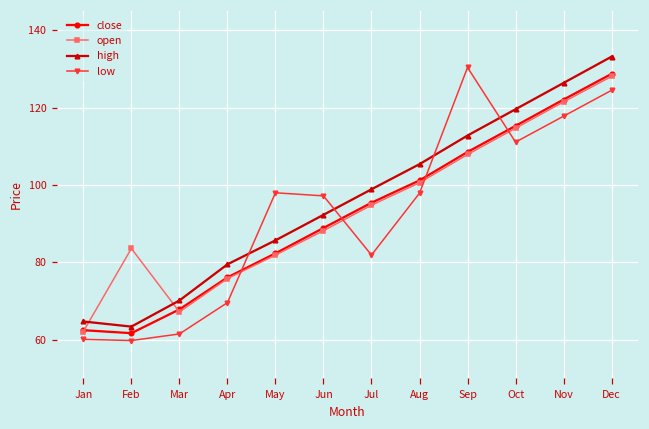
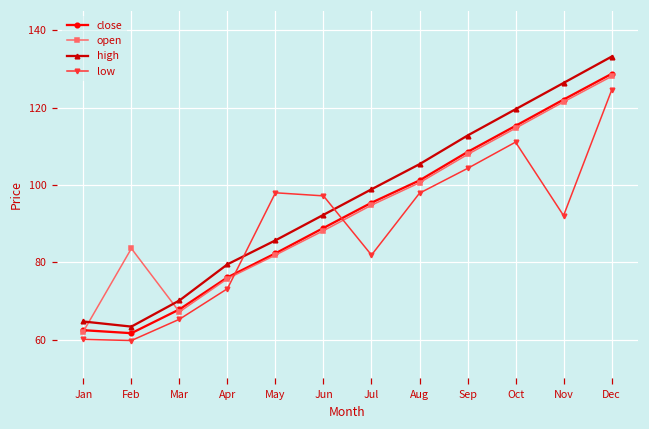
  {
    "open": {
      "Feb": 84
    },
    "low": {
      "Jan": 60,
      "Feb": 60,
-     "Mar": 62,
-     "Apr": 70,
+     "Mar": 65,
+     "Apr": 73,
      "May": 98,
      "Jun": 97,
      "Jul": 82,
      "Aug": 98,
-     "Sep": 130,
+     "Sep": 104,
      "Oct": 111,
-     "Nov": 118,
+     "Nov": 92,
      "Dec": 125
    }
  }
